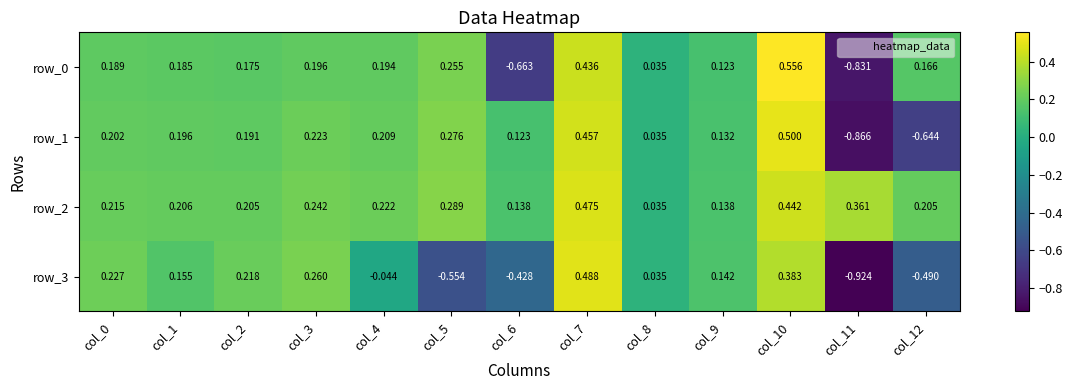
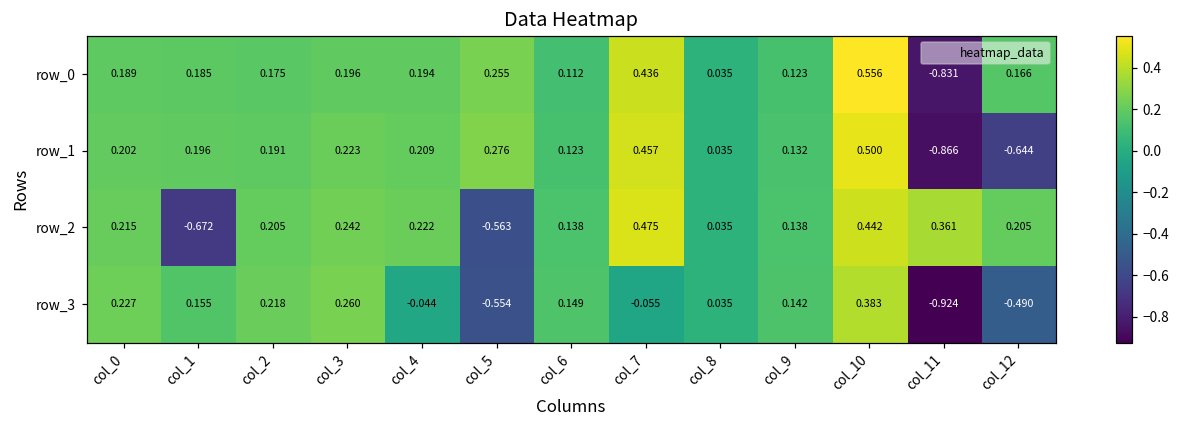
  {
    "row_0": {
      "col_0": 0.189,
      "col_1": 0.185,
      "col_2": 0.175,
      "col_3": 0.196,
      "col_4": 0.194,
      "col_5": 0.255,
-     "col_6": -0.663,
+     "col_6": 0.112,
      "col_7": 0.436,
      "col_8": 0.035,
      "col_9": 0.123,
      "col_10": 0.556,
      "col_11": -0.831,
      "col_12": 0.166
    },
    "row_1": {
      "col_0": 0.202,
      "col_1": 0.196,
      "col_2": 0.191,
      "col_3": 0.223,
      "col_4": 0.209,
      "col_5": 0.276,
      "col_6": 0.123,
      "col_7": 0.457,
      "col_8": 0.035,
      "col_9": 0.132,
      "col_10": 0.500,
      "col_11": -0.866,
      "col_12": -0.644
    },
    "row_2": {
      "col_0": 0.215,
-     "col_1": 0.206,
+     "col_1": -0.672,
      "col_2": 0.205,
      "col_3": 0.242,
      "col_4": 0.222,
-     "col_5": 0.289,
+     "col_5": -0.563,
      "col_6": 0.138,
      "col_7": 0.475,
      "col_8": 0.035,
      "col_9": 0.138,
      "col_10": 0.442,
      "col_11": 0.361,
      "col_12": 0.205
    },
    "row_3": {
      "col_0": 0.227,
      "col_1": 0.155,
      "col_2": 0.218,
      "col_3": 0.260,
      "col_4": -0.044,
      "col_5": -0.554,
-     "col_6": -0.428,
-     "col_7": 0.488,
+     "col_6": 0.149,
+     "col_7": -0.055,
      "col_8": 0.035,
      "col_9": 0.142,
      "col_10": 0.383,
      "col_11": -0.924,
      "col_12": -0.490
    }
  }
